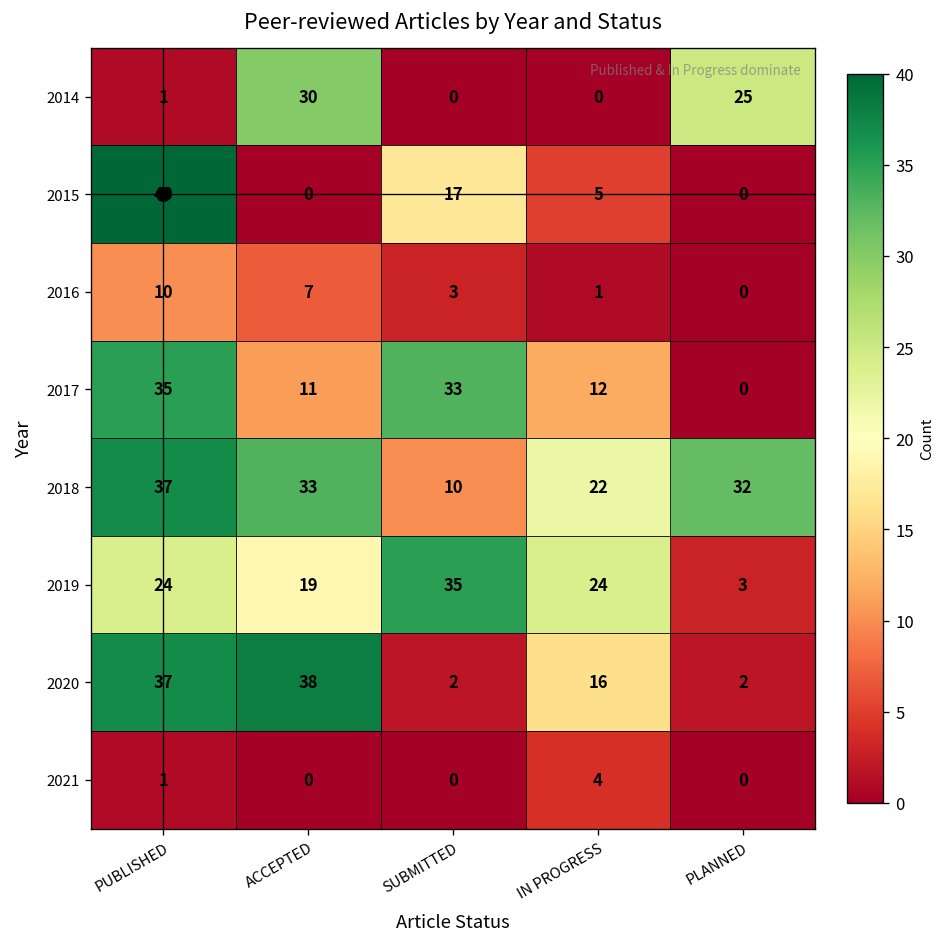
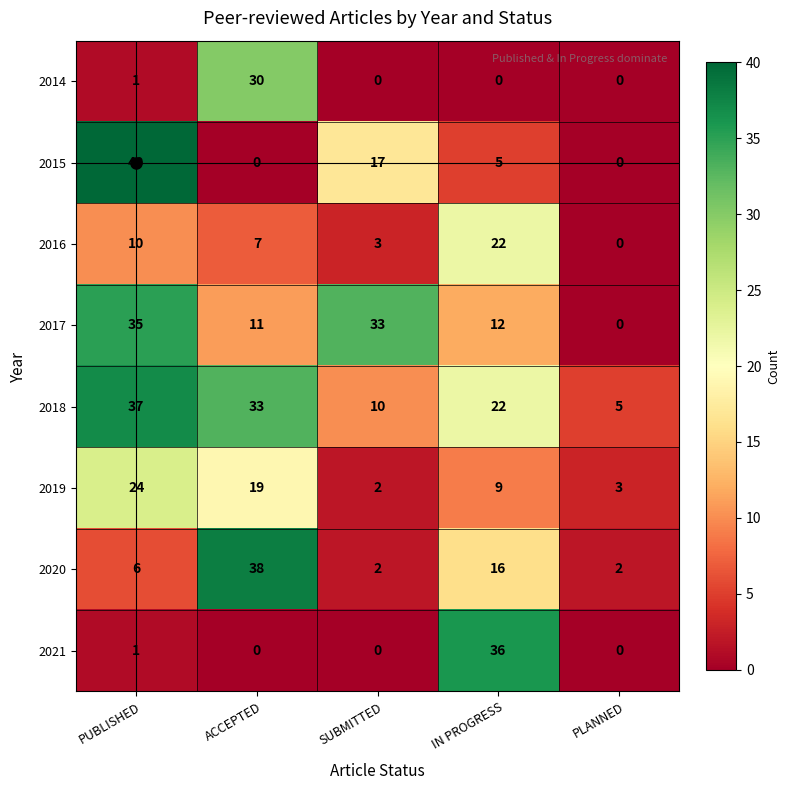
  {
    "2014": {
      "PUBLISHED": 1,
      "ACCEPTED": 30,
      "SUBMITTED": 0,
      "IN PROGRESS": 0,
-     "PLANNED": 25
+     "PLANNED": 0
    },
    "2015": {
      "ACCEPTED": 0,
      "SUBMITTED": 17,
      "IN PROGRESS": 5,
      "PLANNED": 0
    },
    "2016": {
      "PUBLISHED": 10,
      "ACCEPTED": 7,
      "SUBMITTED": 3,
-     "IN PROGRESS": 1,
+     "IN PROGRESS": 22,
      "PLANNED": 0
    },
    "2017": {
      "PUBLISHED": 35,
      "ACCEPTED": 11,
      "SUBMITTED": 33,
      "IN PROGRESS": 12,
      "PLANNED": 0
    },
    "2018": {
      "PUBLISHED": 37,
      "ACCEPTED": 33,
      "SUBMITTED": 10,
      "IN PROGRESS": 22,
-     "PLANNED": 32
+     "PLANNED": 5
    },
    "2019": {
      "PUBLISHED": 24,
      "ACCEPTED": 19,
-     "SUBMITTED": 35,
-     "IN PROGRESS": 24,
+     "SUBMITTED": 2,
+     "IN PROGRESS": 9,
      "PLANNED": 3
    },
    "2020": {
-     "PUBLISHED": 37,
+     "PUBLISHED": 6,
      "ACCEPTED": 38,
      "SUBMITTED": 2,
      "IN PROGRESS": 16,
      "PLANNED": 2
    },
    "2021": {
      "PUBLISHED": 1,
      "ACCEPTED": 0,
      "SUBMITTED": 0,
-     "IN PROGRESS": 4,
+     "IN PROGRESS": 36,
      "PLANNED": 0
    }
  }
